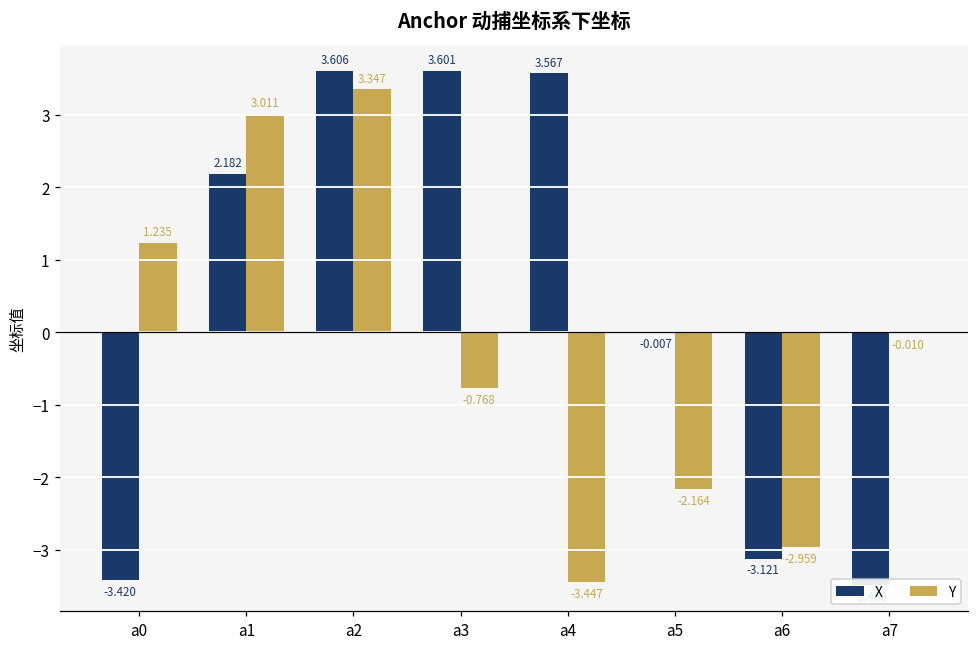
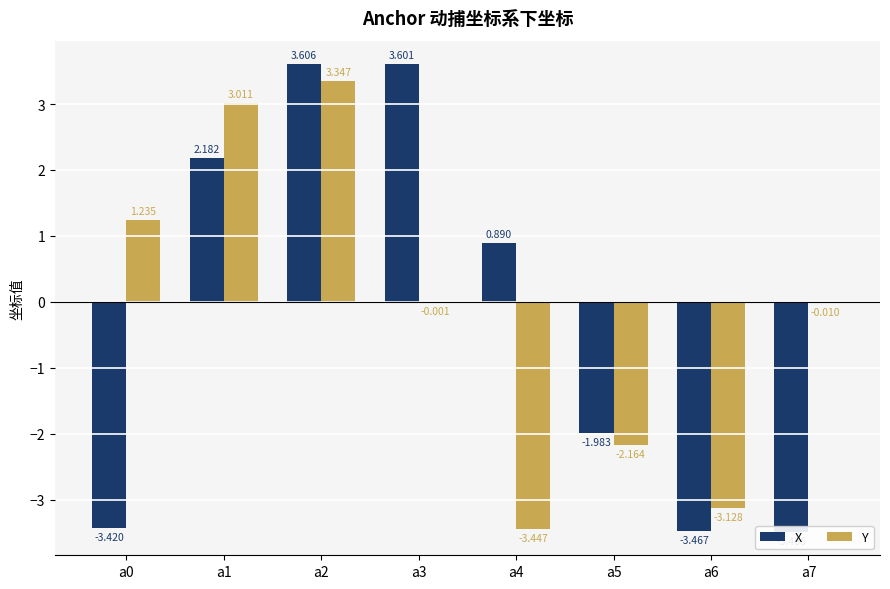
  {
    "X": {
      "a0": -3.420,
      "a1": 2.182,
      "a2": 3.606,
      "a3": 3.601,
-     "a4": 3.567,
-     "a5": -0.007,
-     "a6": -3.121
+     "a4": 0.890,
+     "a5": -1.983,
+     "a6": -3.467
    },
    "Y": {
      "a0": 1.235,
      "a1": 3.011,
      "a2": 3.347,
-     "a3": -0.768,
+     "a3": -0.001,
      "a4": -3.447,
      "a5": -2.164,
-     "a6": -2.959,
+     "a6": -3.128,
      "a7": -0.010
    }
  }
